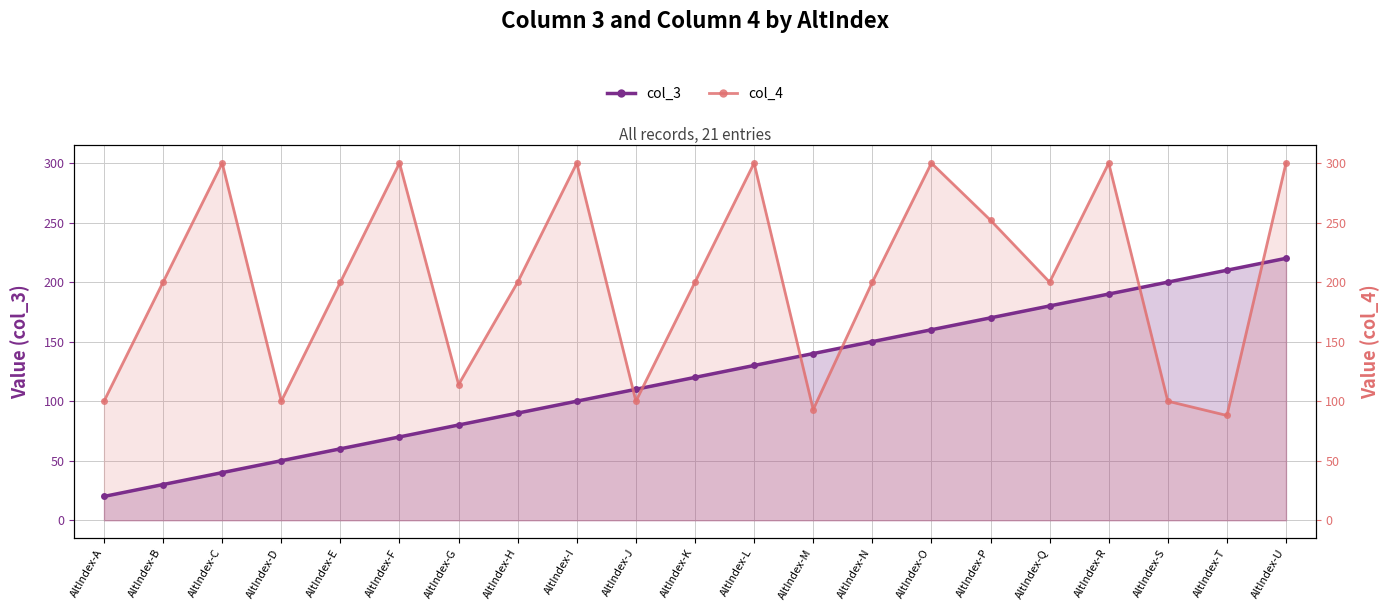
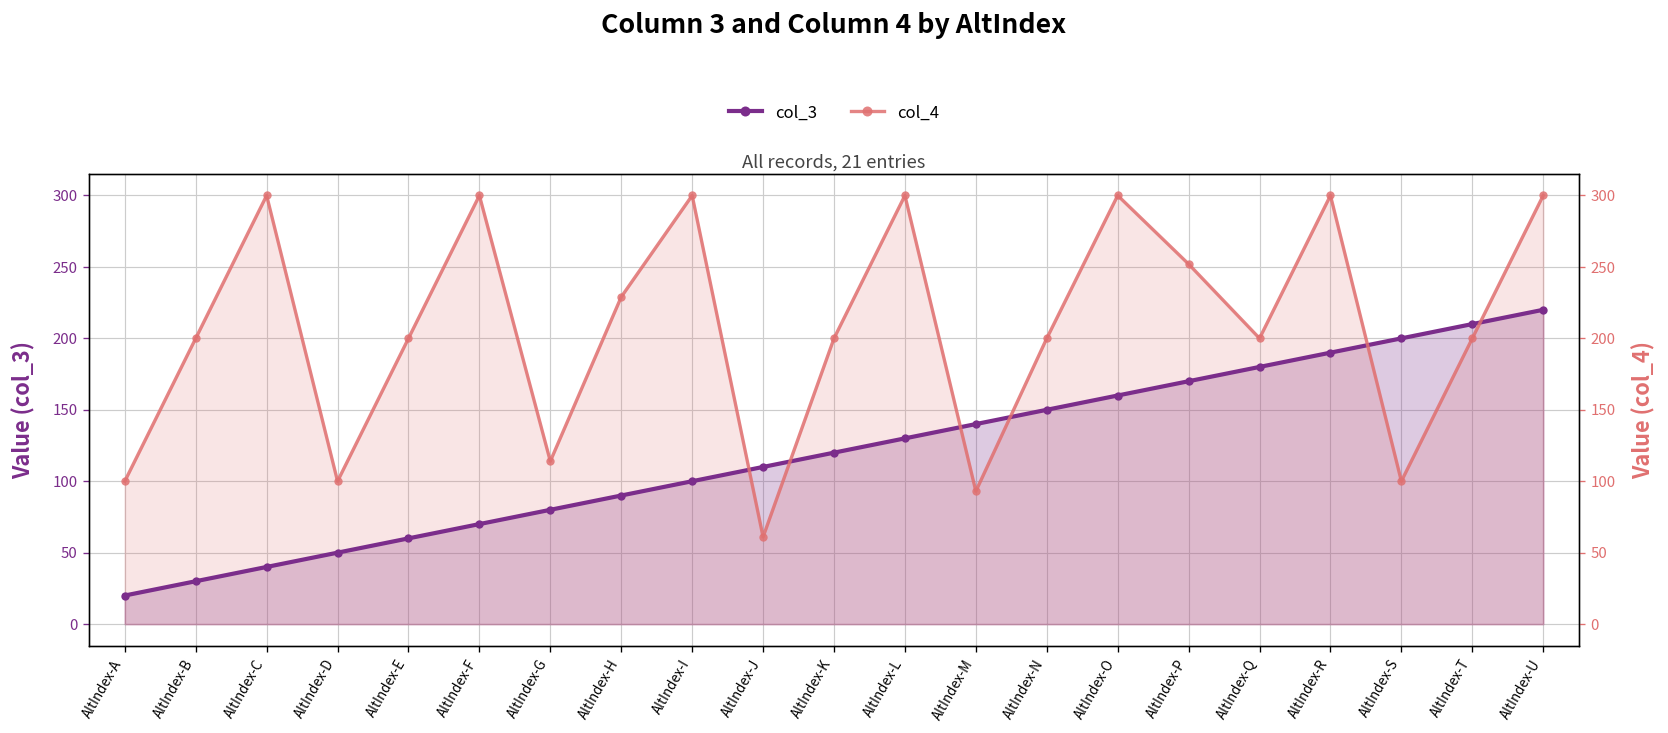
  {
    "col_3": {
      "AltIndex-A": 20,
      "AltIndex-B": 30,
      "AltIndex-C": 40,
      "AltIndex-D": 50,
      "AltIndex-E": 60,
      "AltIndex-F": 70,
      "AltIndex-G": 80,
      "AltIndex-H": 90,
      "AltIndex-I": 100,
      "AltIndex-J": 110,
      "AltIndex-K": 120,
      "AltIndex-L": 130,
      "AltIndex-M": 140,
      "AltIndex-N": 150,
      "AltIndex-O": 160,
      "AltIndex-P": 170,
      "AltIndex-Q": 180,
      "AltIndex-R": 190,
      "AltIndex-S": 200,
      "AltIndex-T": 210,
      "AltIndex-U": 220
    },
    "col_4": {
      "AltIndex-A": 100,
      "AltIndex-B": 200,
      "AltIndex-C": 300,
      "AltIndex-D": 100,
      "AltIndex-E": 200,
      "AltIndex-F": 300,
      "AltIndex-G": 114,
-     "AltIndex-H": 200,
+     "AltIndex-H": 229,
      "AltIndex-I": 300,
-     "AltIndex-J": 100,
+     "AltIndex-J": 61,
      "AltIndex-K": 200,
      "AltIndex-L": 300,
      "AltIndex-M": 93,
      "AltIndex-N": 200,
      "AltIndex-O": 300,
      "AltIndex-P": 252,
      "AltIndex-Q": 200,
      "AltIndex-R": 300,
      "AltIndex-S": 100,
-     "AltIndex-T": 88,
+     "AltIndex-T": 200,
      "AltIndex-U": 300
    }
  }
